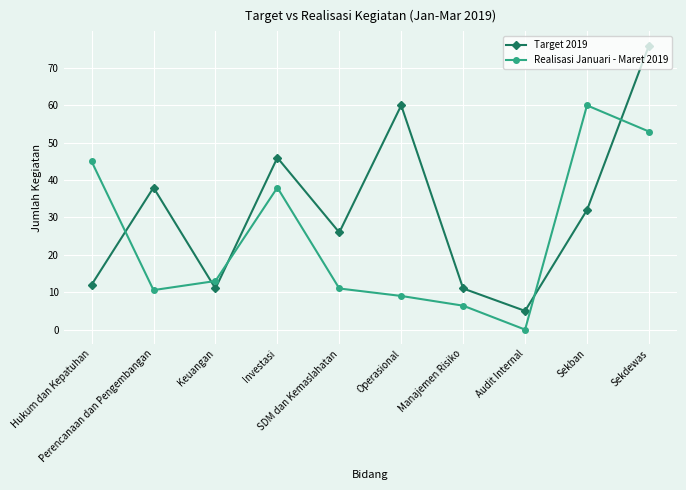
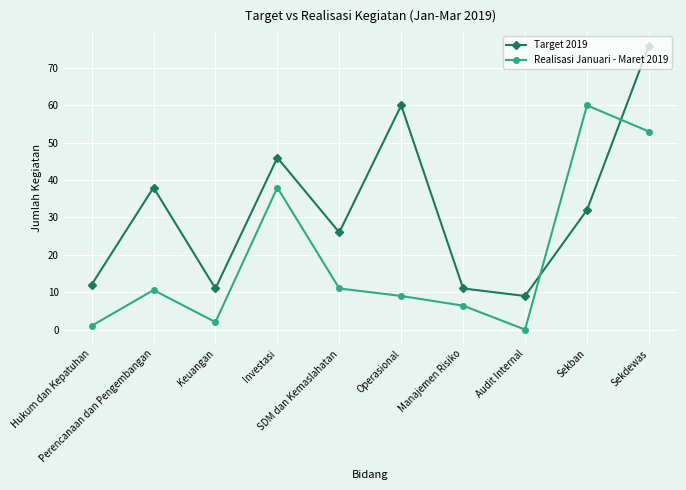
  {
    "Target 2019": {
      "Hukum dan Kepatuhan": 12,
      "Perencanaan dan Pengembangan": 38,
      "Keuangan": 11,
      "Investasi": 46,
      "SDM dan Kemaslahatan": 26,
      "Operasional": 60,
      "Manajemen Risiko": 11,
-     "Audit Internal": 5,
+     "Audit Internal": 9,
      "Sekban": 32
    },
    "Realisasi Januari - Maret 2019": {
-     "Hukum dan Kepatuhan": 45,
+     "Hukum dan Kepatuhan": 1,
      "Perencanaan dan Pengembangan": 11,
-     "Keuangan": 13,
+     "Keuangan": 2,
      "Investasi": 38,
      "SDM dan Kemaslahatan": 11,
      "Operasional": 9,
      "Manajemen Risiko": 6,
      "Audit Internal": 0,
      "Sekban": 60,
      "Sekdewas": 53
    }
  }
